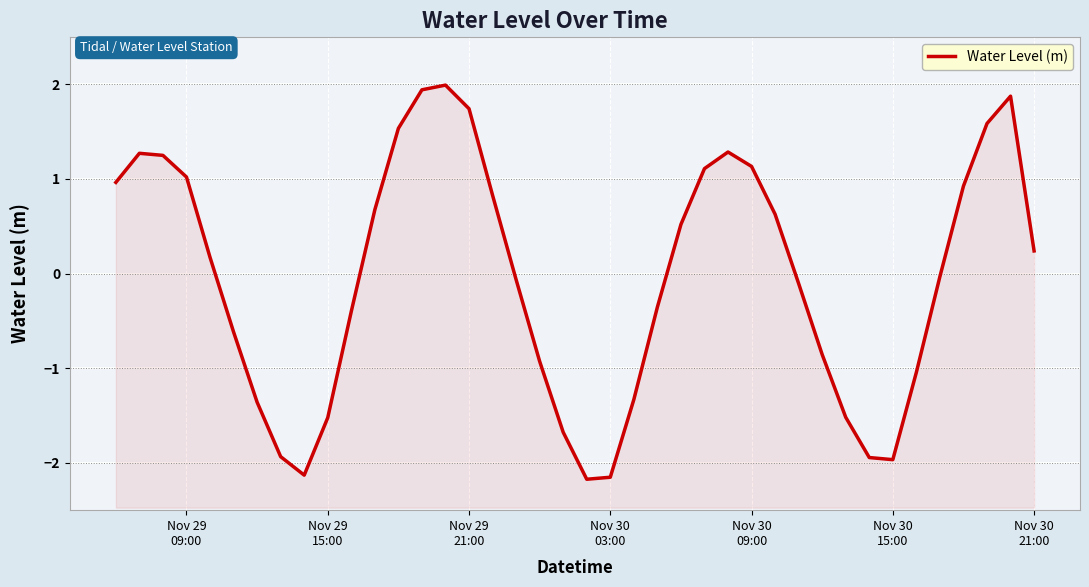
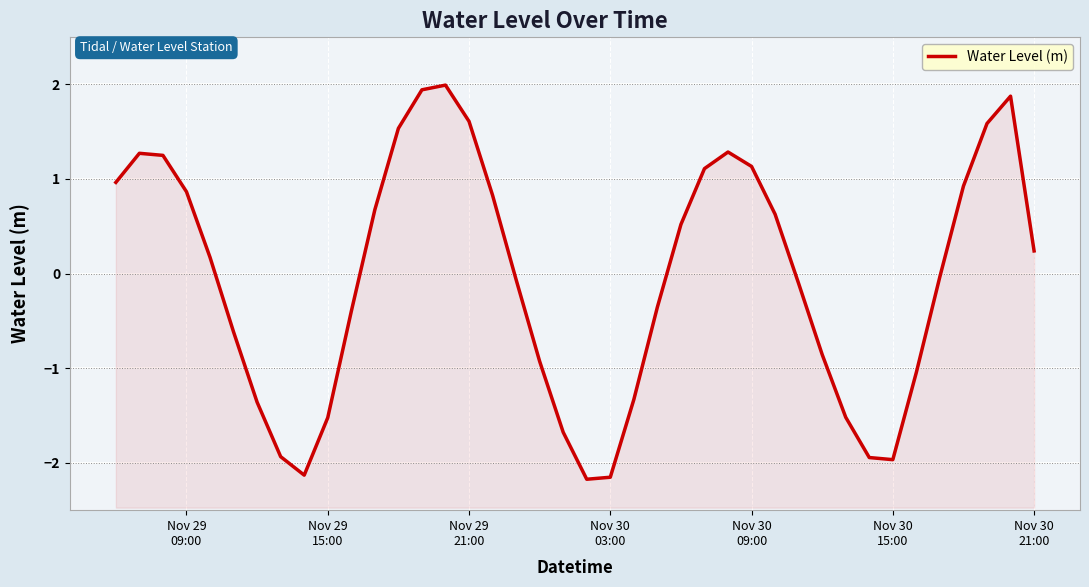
  {
-   "Nov 29 09:00": 1.0,
+   "Nov 29 09:00": 0.9,
    "Nov 29 15:00": -1.5,
-   "Nov 29 21:00": 1.7,
+   "Nov 29 21:00": 1.6,
    "Nov 30 03:00": -2.2,
    "Nov 30 09:00": 1.1,
    "Nov 30 15:00": -2.0,
    "Nov 30 21:00": 0.2
  }
